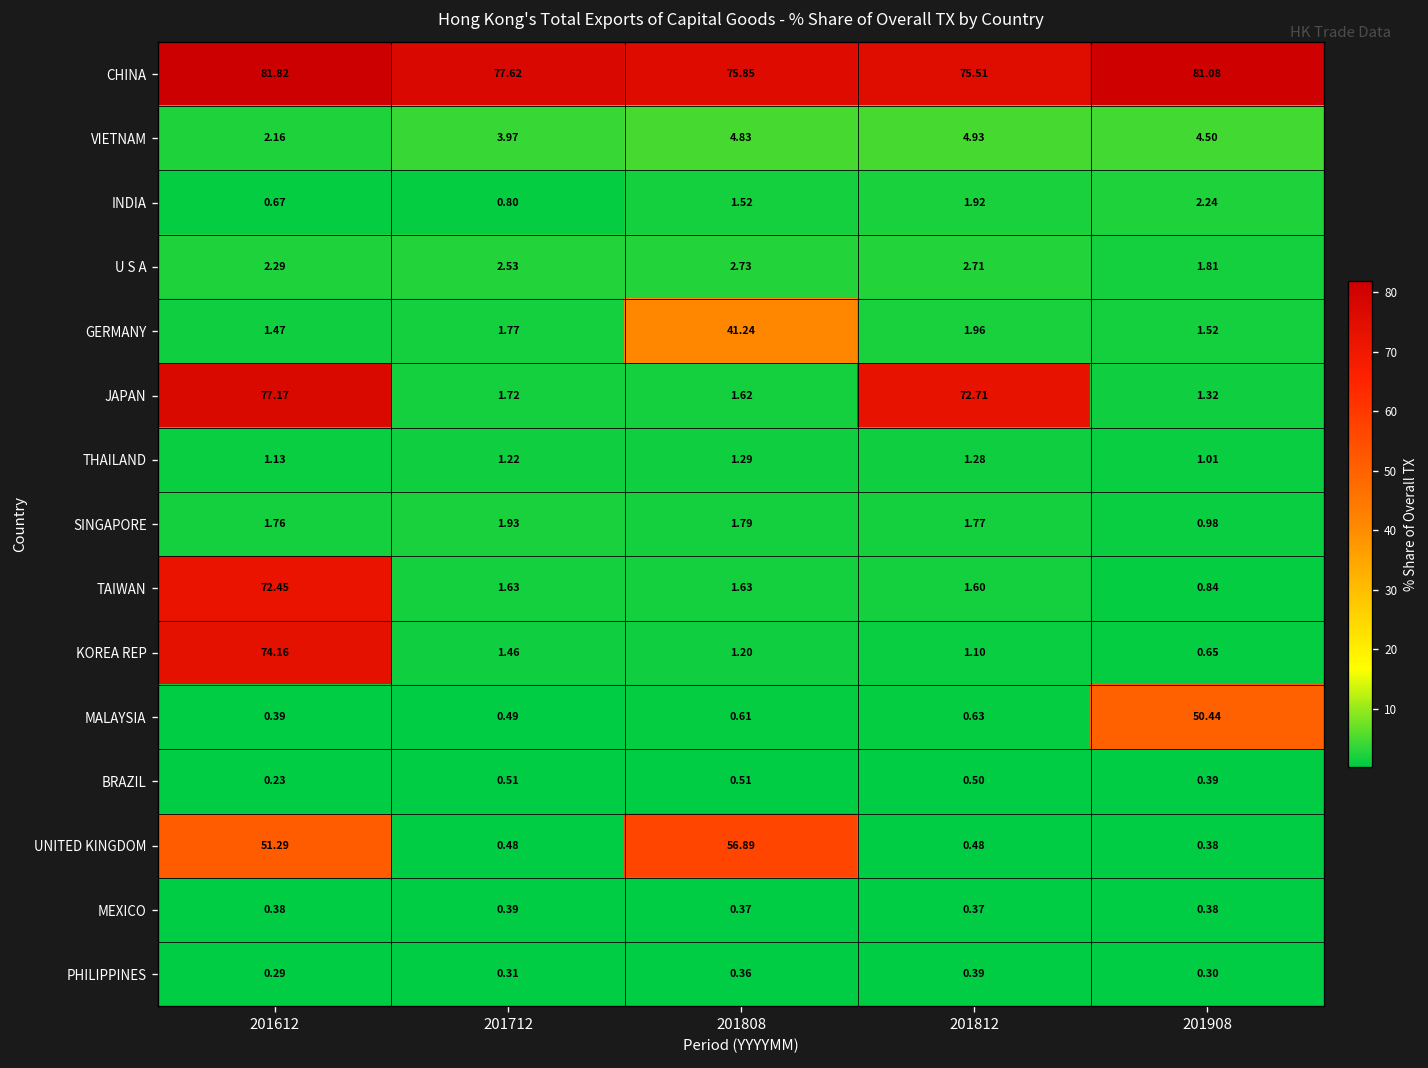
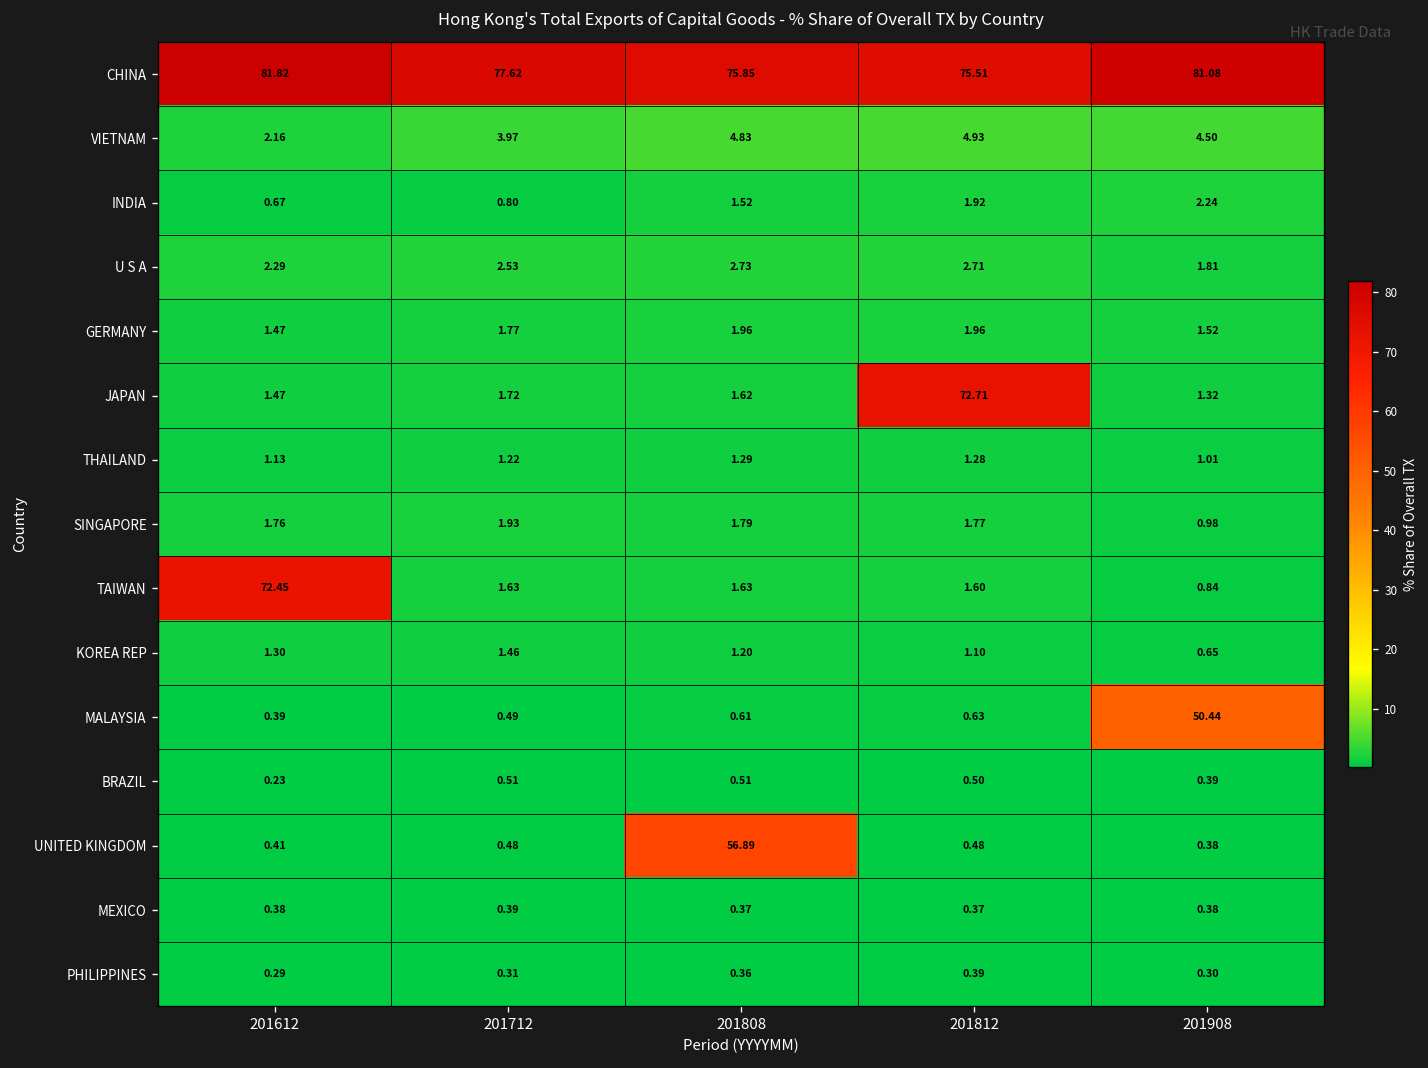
  {
    "CHINA": {
      "201612": 81.82,
      "201712": 77.62,
      "201808": 75.85,
      "201812": 75.51,
      "201908": 81.08
    },
    "VIETNAM": {
      "201612": 2.16,
      "201712": 3.97,
      "201808": 4.83,
      "201812": 4.93,
      "201908": 4.50
    },
    "INDIA": {
      "201612": 0.67,
      "201712": 0.80,
      "201808": 1.52,
      "201812": 1.92,
      "201908": 2.24
    },
    "U S A": {
      "201612": 2.29,
      "201712": 2.53,
      "201808": 2.73,
      "201812": 2.71,
      "201908": 1.81
    },
    "GERMANY": {
      "201612": 1.47,
      "201712": 1.77,
-     "201808": 41.24,
+     "201808": 1.96,
      "201812": 1.96,
      "201908": 1.52
    },
    "JAPAN": {
-     "201612": 77.17,
+     "201612": 1.47,
      "201712": 1.72,
      "201808": 1.62,
      "201812": 72.71,
      "201908": 1.32
    },
    "THAILAND": {
      "201612": 1.13,
      "201712": 1.22,
      "201808": 1.29,
      "201812": 1.28,
      "201908": 1.01
    },
    "SINGAPORE": {
      "201612": 1.76,
      "201712": 1.93,
      "201808": 1.79,
      "201812": 1.77,
      "201908": 0.98
    },
    "TAIWAN": {
      "201612": 72.45,
      "201712": 1.63,
      "201808": 1.63,
      "201812": 1.60,
      "201908": 0.84
    },
    "KOREA REP": {
-     "201612": 74.16,
+     "201612": 1.30,
      "201712": 1.46,
      "201808": 1.20,
      "201812": 1.10,
      "201908": 0.65
    },
    "MALAYSIA": {
      "201612": 0.39,
      "201712": 0.49,
      "201808": 0.61,
      "201812": 0.63,
      "201908": 50.44
    },
    "BRAZIL": {
      "201612": 0.23,
      "201712": 0.51,
      "201808": 0.51,
      "201812": 0.50,
      "201908": 0.39
    },
    "UNITED KINGDOM": {
-     "201612": 51.29,
+     "201612": 0.41,
      "201712": 0.48,
      "201808": 56.89,
      "201812": 0.48,
      "201908": 0.38
    },
    "MEXICO": {
      "201612": 0.38,
      "201712": 0.39,
      "201808": 0.37,
      "201812": 0.37,
      "201908": 0.38
    },
    "PHILIPPINES": {
      "201612": 0.29,
      "201712": 0.31,
      "201808": 0.36,
      "201812": 0.39,
      "201908": 0.30
    }
  }
